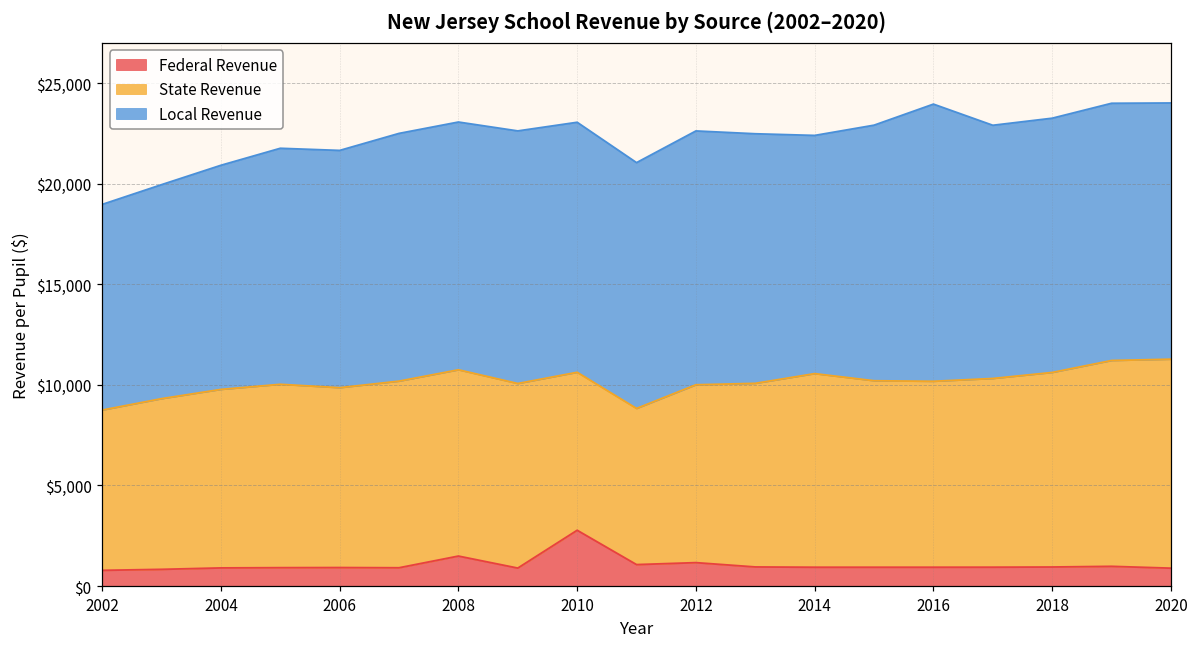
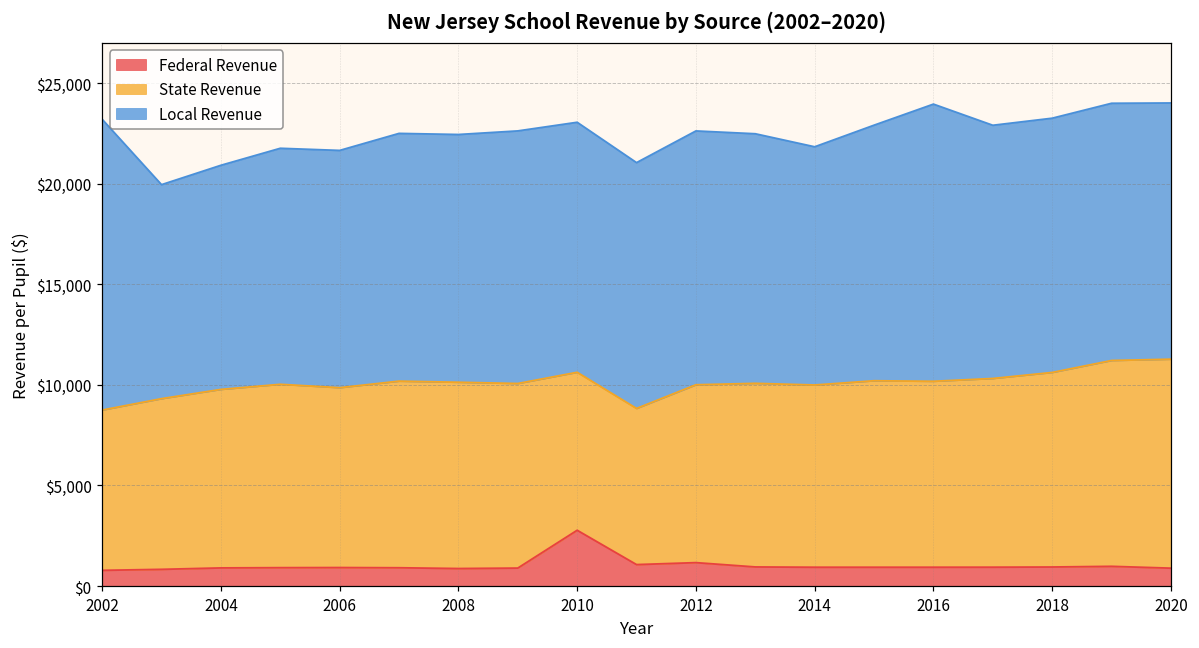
  {
    "Federal Revenue": {
      "2002": "$800",
      "2004": "$900",
      "2006": "$900",
-     "2008": "$1,500",
+     "2008": "$900",
      "2010": "$2,800",
      "2012": "$1,200",
      "2014": "$900",
      "2016": "$900",
      "2018": "$900",
      "2020": "$900"
    },
    "State Revenue": {
      "2002": "$8,000",
      "2004": "$8,900",
      "2006": "$8,900",
      "2008": "$9,300",
      "2010": "$7,900",
      "2012": "$8,800",
-     "2014": "$9,600",
+     "2014": "$9,100",
      "2016": "$9,200",
      "2018": "$9,700",
      "2020": "$10,400"
    },
    "Local Revenue": {
-     "2002": "$10,200",
+     "2002": "$14,500",
      "2004": "$11,100",
      "2006": "$11,800",
      "2008": "$12,300",
      "2010": "$12,400",
      "2012": "$12,600",
      "2014": "$11,800",
      "2016": "$13,800",
      "2018": "$12,600",
      "2020": "$12,700"
    }
  }
